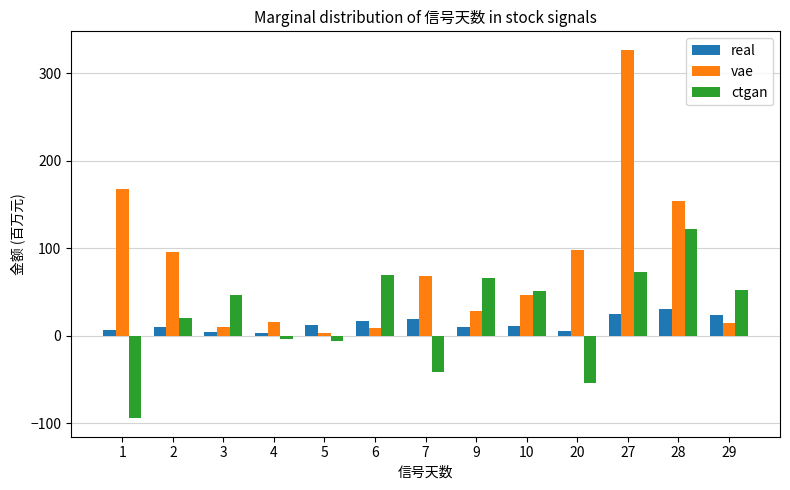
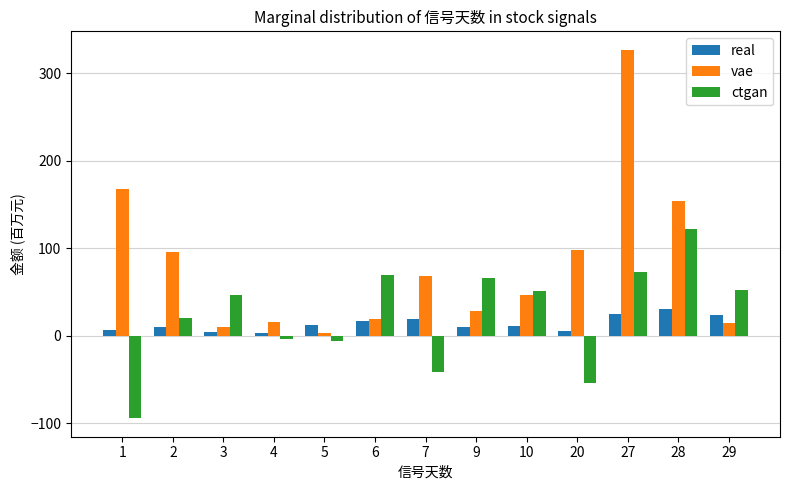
  {
    "real": {
      "1": 10,
      "2": 10,
      "3": 0,
      "4": 0,
      "5": 10,
      "6": 20,
      "7": 20,
      "9": 10,
      "10": 10,
      "20": 10,
      "27": 30,
      "28": 30,
      "29": 20
    },
    "vae": {
      "1": 170,
      "2": 100,
      "3": 10,
      "4": 10,
-     "6": 10,
+     "6": 20,
      "7": 70,
      "9": 30,
      "10": 50,
      "20": 100,
      "27": 330,
      "28": 150,
      "29": 10
    },
    "ctgan": {
      "1": -90,
      "2": 20,
      "3": 50,
      "4": 0,
      "5": -10,
      "6": 70,
      "7": -40,
      "9": 70,
      "10": 50,
      "20": -50,
      "27": 70,
      "28": 120,
      "29": 50
    }
  }
